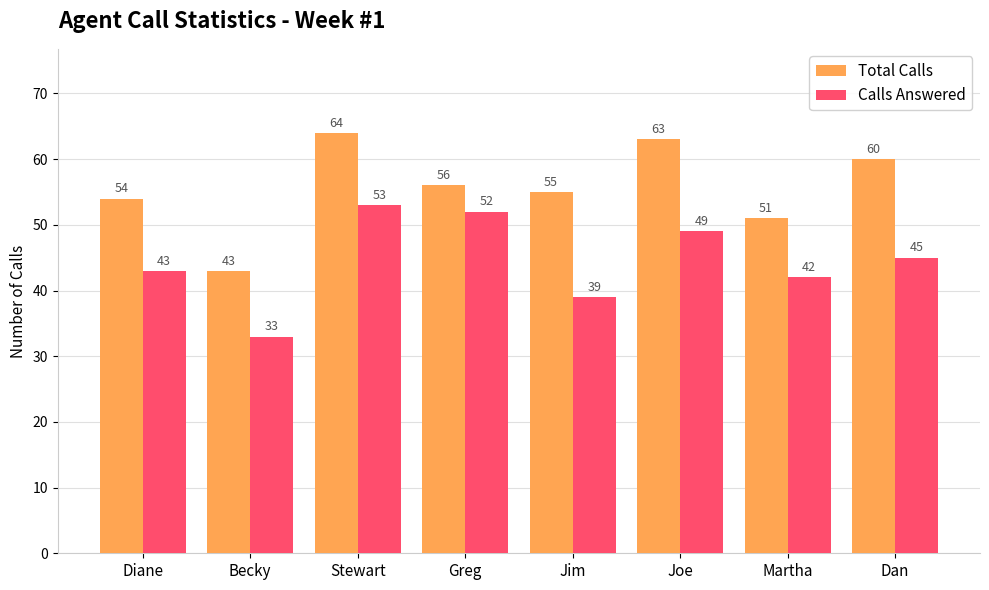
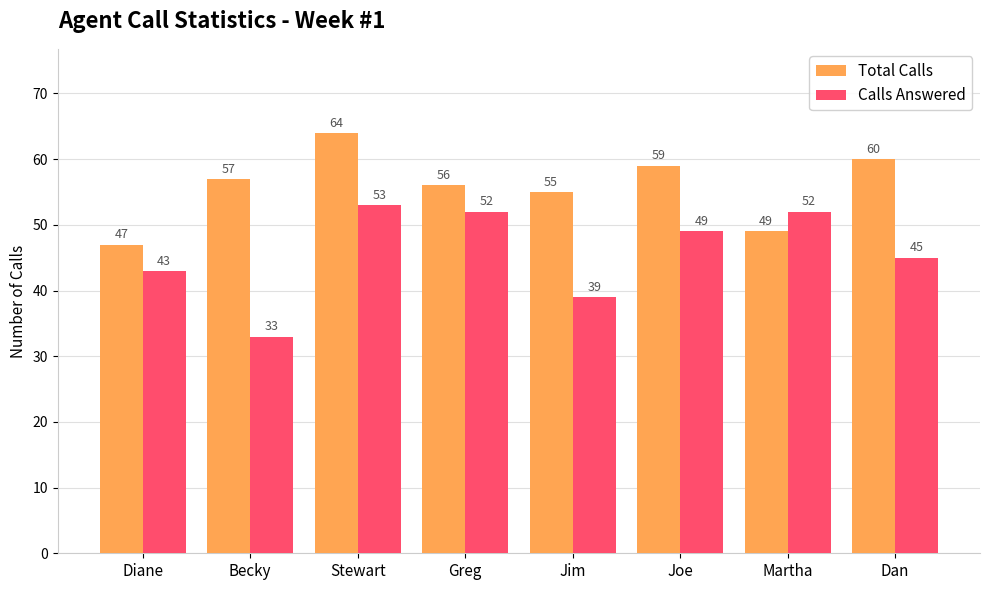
  {
    "Total Calls": {
-     "Diane": 54,
-     "Becky": 43,
+     "Diane": 47,
+     "Becky": 57,
      "Stewart": 64,
      "Greg": 56,
      "Jim": 55,
-     "Joe": 63,
-     "Martha": 51,
+     "Joe": 59,
+     "Martha": 49,
      "Dan": 60
    },
    "Calls Answered": {
      "Diane": 43,
      "Becky": 33,
      "Stewart": 53,
      "Greg": 52,
      "Jim": 39,
      "Joe": 49,
-     "Martha": 42,
+     "Martha": 52,
      "Dan": 45
    }
  }
